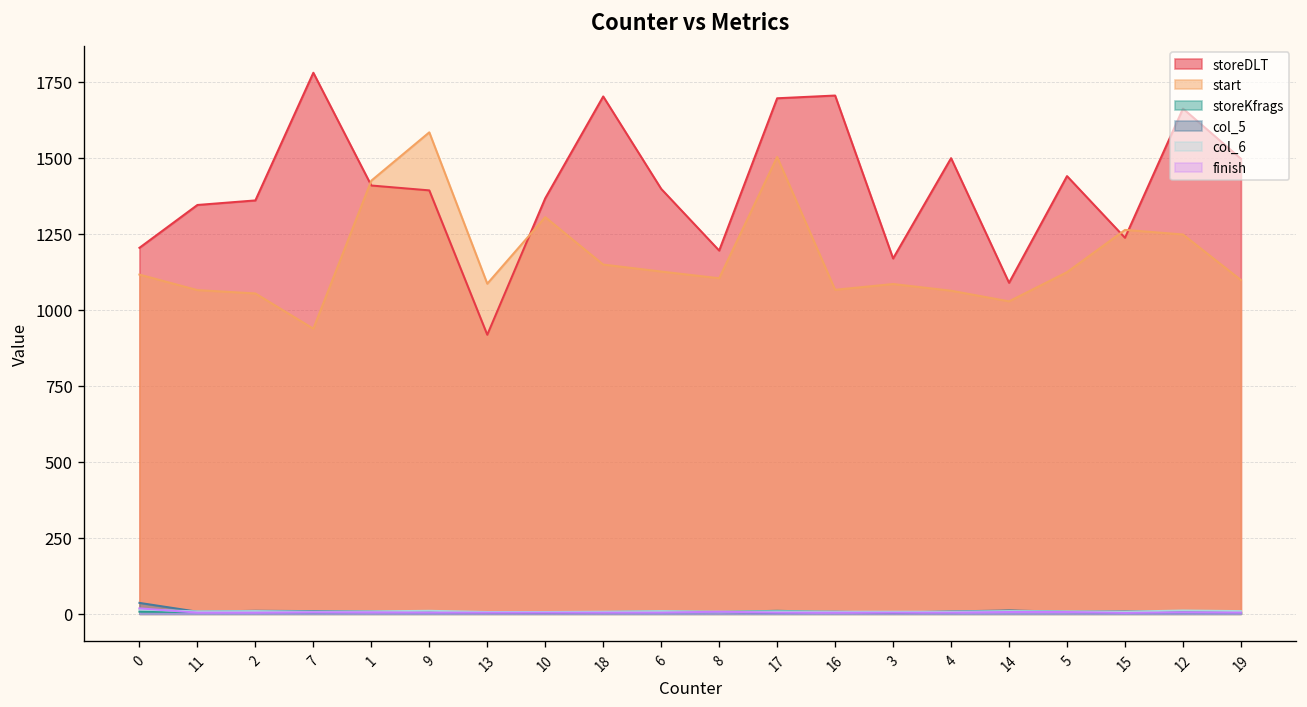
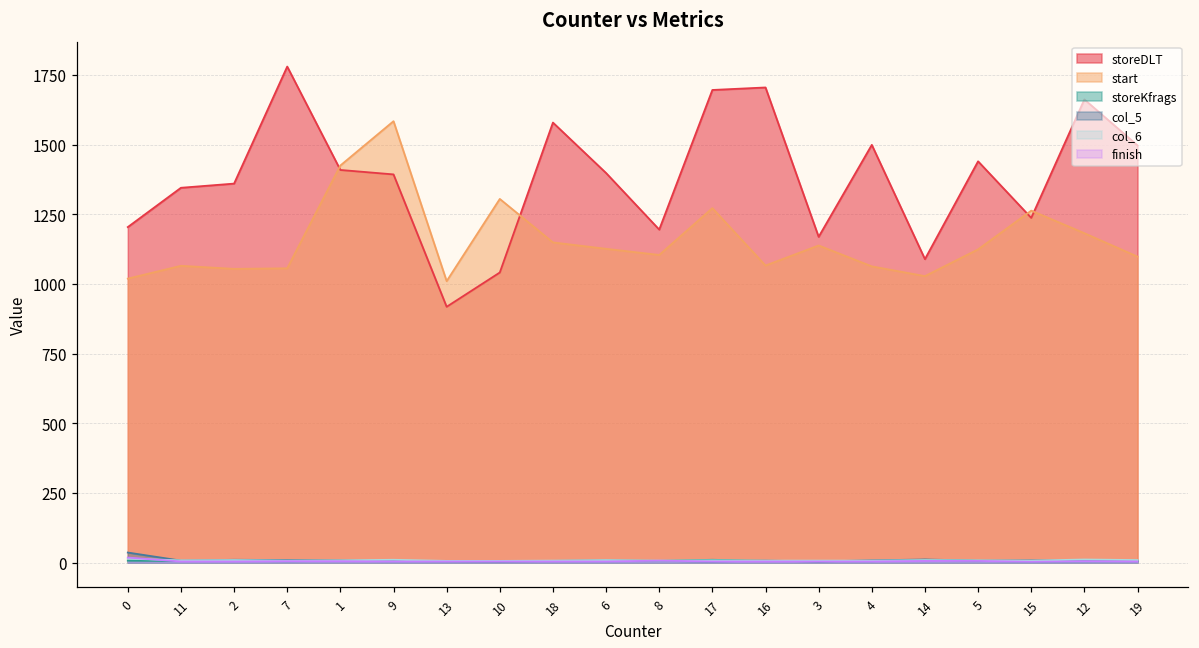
  {
    "storeDLT": {
      "0": 1200,
      "11": 1350,
      "2": 1360,
      "7": 1780,
      "1": 1410,
      "9": 1390,
      "13": 920,
-     "10": 1370,
-     "18": 1700,
+     "10": 1040,
+     "18": 1580,
      "6": 1400,
      "8": 1200,
      "17": 1700,
      "16": 1710,
      "3": 1170,
      "4": 1500,
      "14": 1090,
      "5": 1440,
      "15": 1240
    },
    "start": {
-     "0": 1120,
+     "0": 1020,
      "11": 1070,
      "2": 1050,
-     "7": 940,
+     "7": 1060,
      "1": 1430,
      "9": 1580,
-     "13": 1090,
+     "13": 1010,
      "10": 1310,
      "18": 1150,
      "6": 1130,
      "8": 1100,
-     "17": 1500,
+     "17": 1270,
      "16": 1070,
-     "3": 1090,
+     "3": 1140,
      "4": 1060,
      "14": 1030,
      "5": 1120,
      "15": 1260,
-     "12": 1250,
+     "12": 1180,
      "19": 1100
    }
  }
